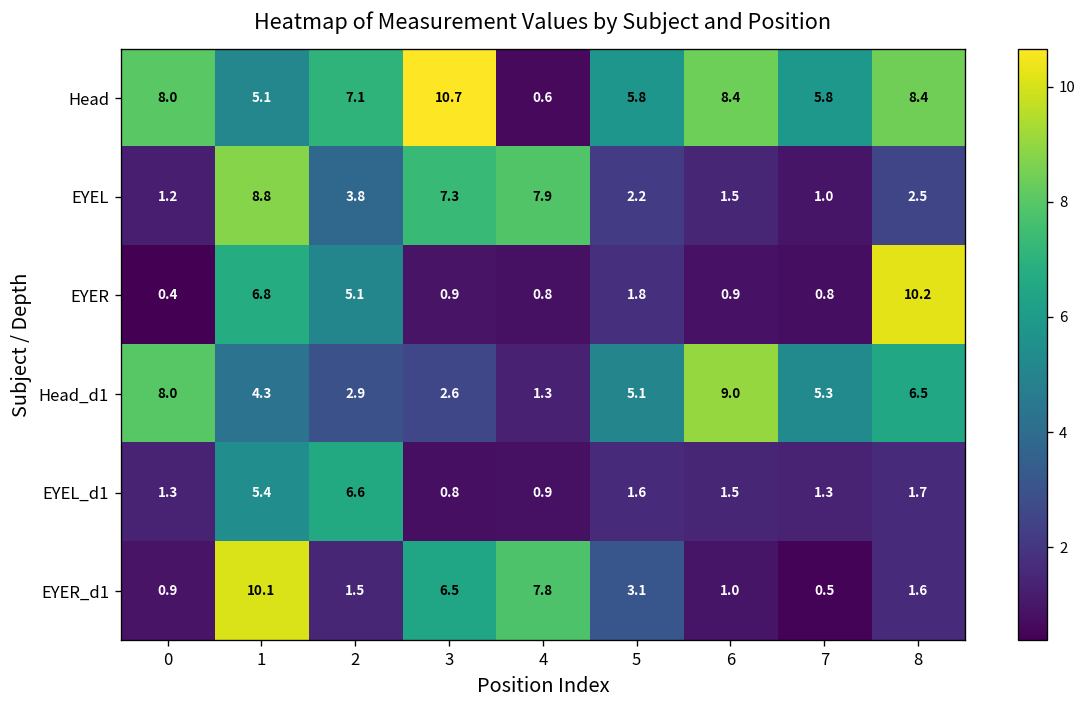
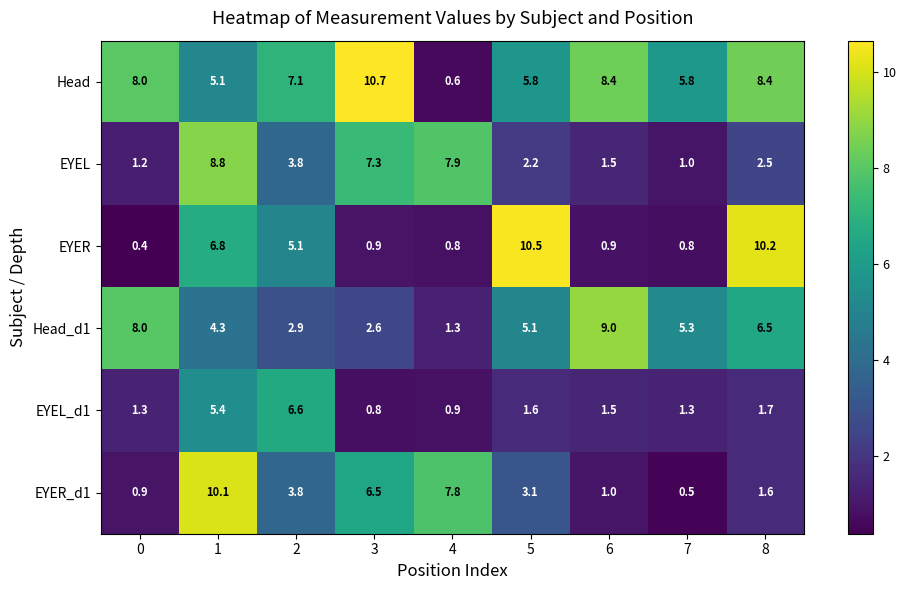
  {
    "Head": {
      "0": 8.0,
      "1": 5.1,
      "2": 7.1,
      "3": 10.7,
      "4": 0.6,
      "5": 5.8,
      "6": 8.4,
      "7": 5.8,
      "8": 8.4
    },
    "EYEL": {
      "0": 1.2,
      "1": 8.8,
      "2": 3.8,
      "3": 7.3,
      "4": 7.9,
      "5": 2.2,
      "6": 1.5,
      "7": 1.0,
      "8": 2.5
    },
    "EYER": {
      "0": 0.4,
      "1": 6.8,
      "2": 5.1,
      "3": 0.9,
      "4": 0.8,
-     "5": 1.8,
+     "5": 10.5,
      "6": 0.9,
      "7": 0.8,
      "8": 10.2
    },
    "Head_d1": {
      "0": 8.0,
      "1": 4.3,
      "2": 2.9,
      "3": 2.6,
      "4": 1.3,
      "5": 5.1,
      "6": 9.0,
      "7": 5.3,
      "8": 6.5
    },
    "EYEL_d1": {
      "0": 1.3,
      "1": 5.4,
      "2": 6.6,
      "3": 0.8,
      "4": 0.9,
      "5": 1.6,
      "6": 1.5,
      "7": 1.3,
      "8": 1.7
    },
    "EYER_d1": {
      "0": 0.9,
      "1": 10.1,
-     "2": 1.5,
+     "2": 3.8,
      "3": 6.5,
      "4": 7.8,
      "5": 3.1,
      "6": 1.0,
      "7": 0.5,
      "8": 1.6
    }
  }
